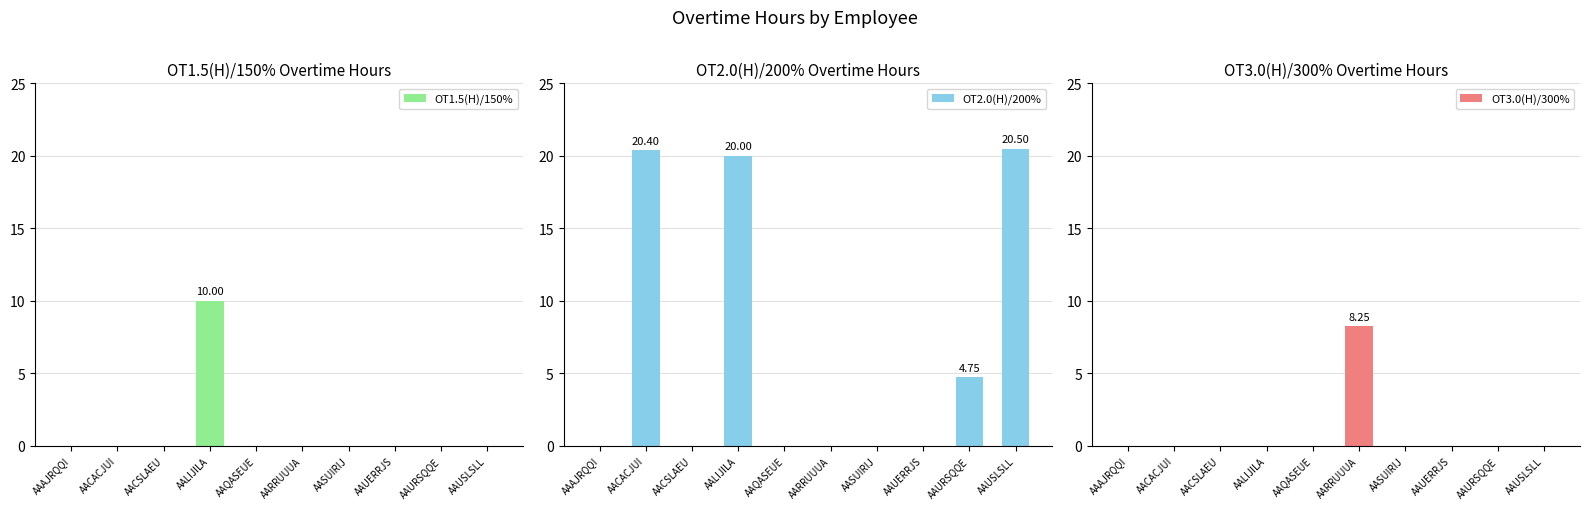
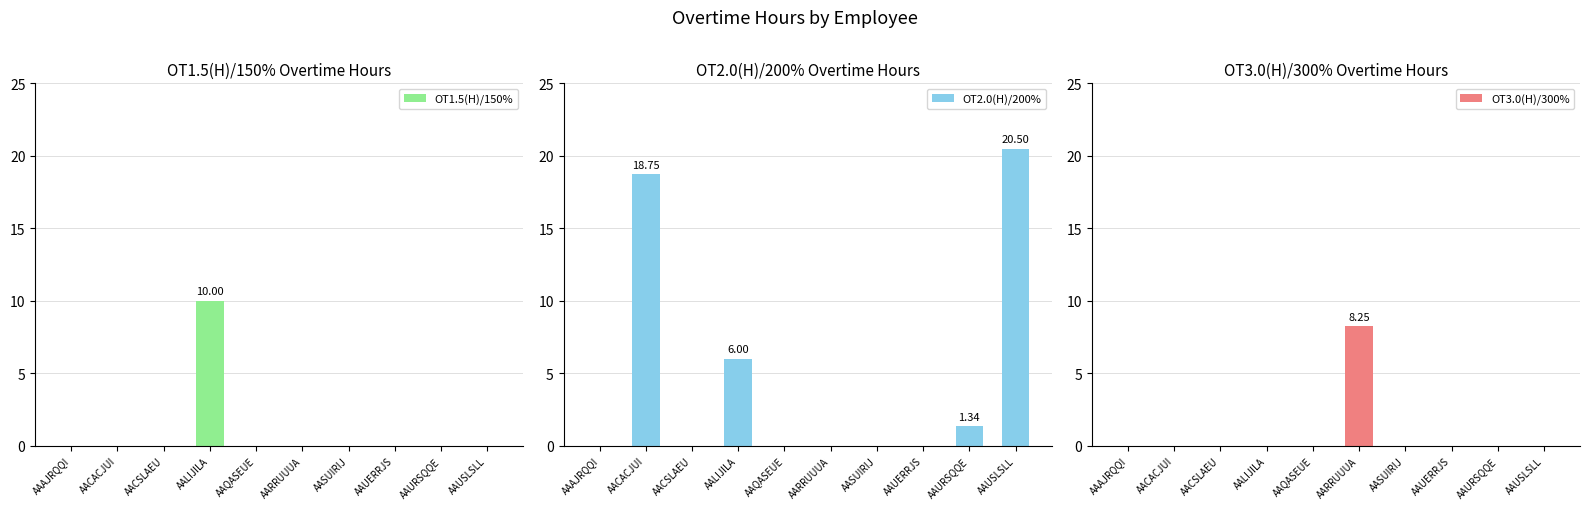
  {
    "OT1.5(H)/150% Overtime Hours": {
      "AALIJILA": 10.00
    },
    "OT2.0(H)/200% Overtime Hours": {
-     "AACACJUI": 20.40,
-     "AALIJILA": 20.00,
-     "AAURSQQE": 4.75,
+     "AACACJUI": 18.75,
+     "AALIJILA": 6.00,
+     "AAURSQQE": 1.34,
      "AAUSLSLL": 20.50
    },
    "OT3.0(H)/300% Overtime Hours": {
      "AARRUUUA": 8.25
    }
  }
